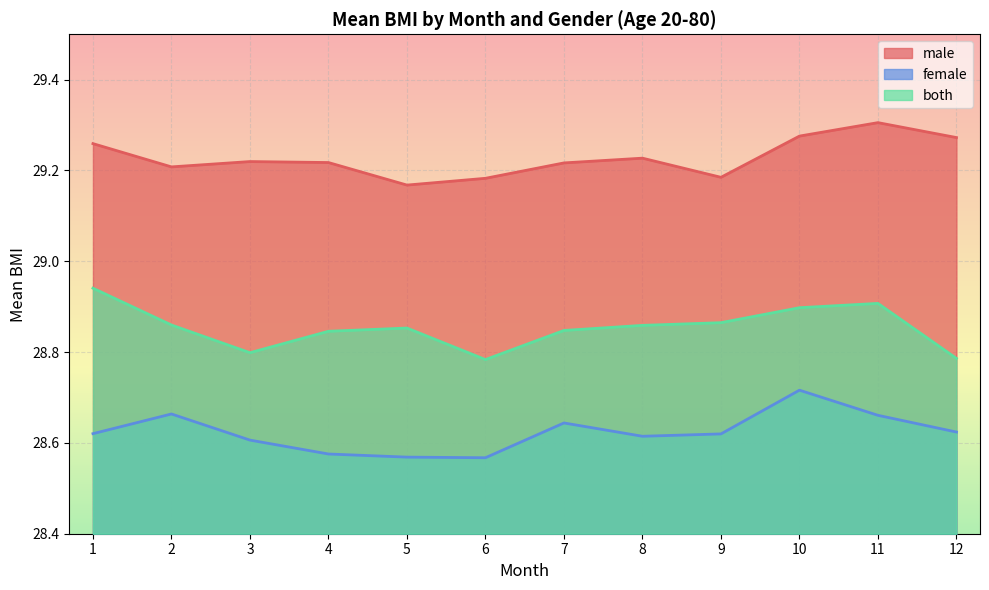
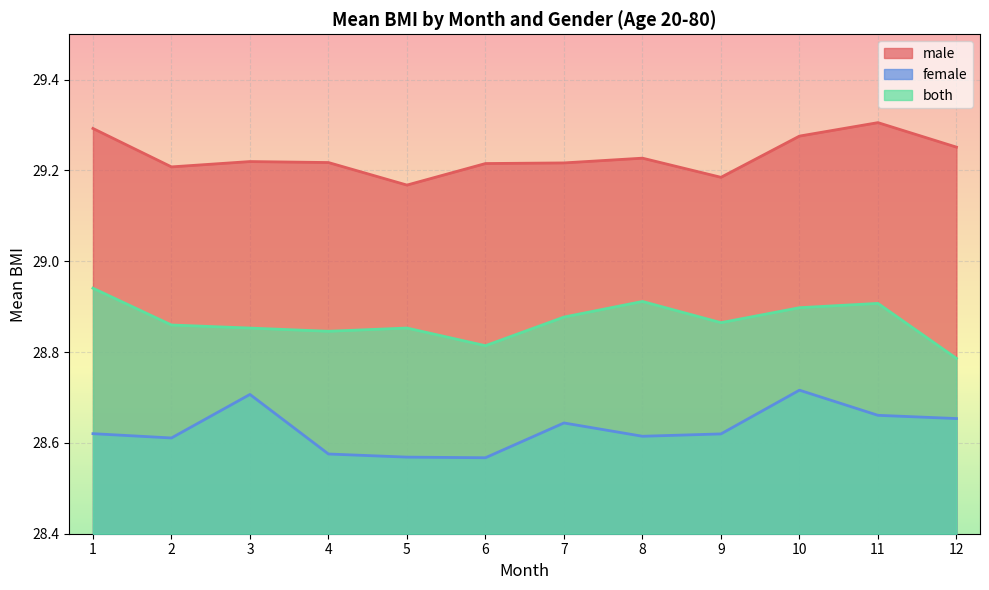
  {
    "male": {
-     "1": 29.26,
+     "1": 29.29,
      "2": 29.21,
      "3": 29.22,
      "4": 29.22,
      "5": 29.17,
-     "6": 29.18,
+     "6": 29.22,
      "7": 29.22,
      "8": 29.23,
      "9": 29.19,
      "10": 29.28,
      "11": 29.31,
-     "12": 29.27
+     "12": 29.25
    },
    "female": {
      "1": 28.62,
-     "2": 28.66,
-     "3": 28.61,
+     "2": 28.61,
+     "3": 28.71,
      "4": 28.58,
      "5": 28.57,
      "6": 28.57,
      "7": 28.64,
      "8": 28.61,
      "9": 28.62,
      "10": 28.72,
      "11": 28.66,
-     "12": 28.62
+     "12": 28.65
    },
    "both": {
      "1": 28.94,
      "2": 28.86,
-     "3": 28.80,
+     "3": 28.85,
      "4": 28.85,
      "5": 28.85,
-     "6": 28.78,
-     "7": 28.85,
-     "8": 28.86,
+     "6": 28.81,
+     "7": 28.88,
+     "8": 28.91,
      "9": 28.86,
      "10": 28.90,
      "11": 28.91,
      "12": 28.79
    }
  }
